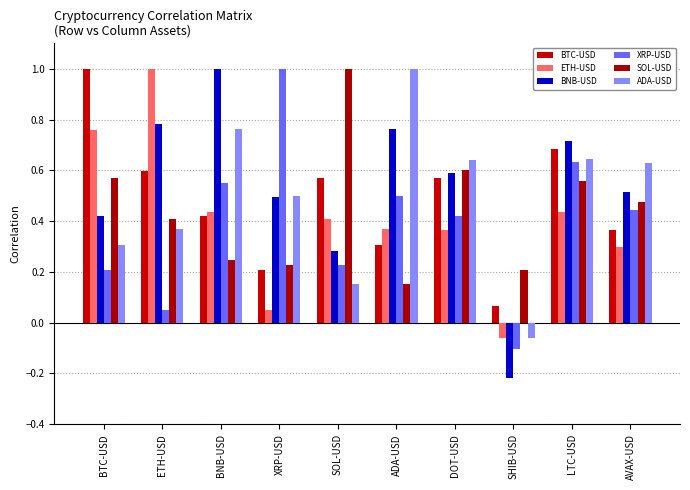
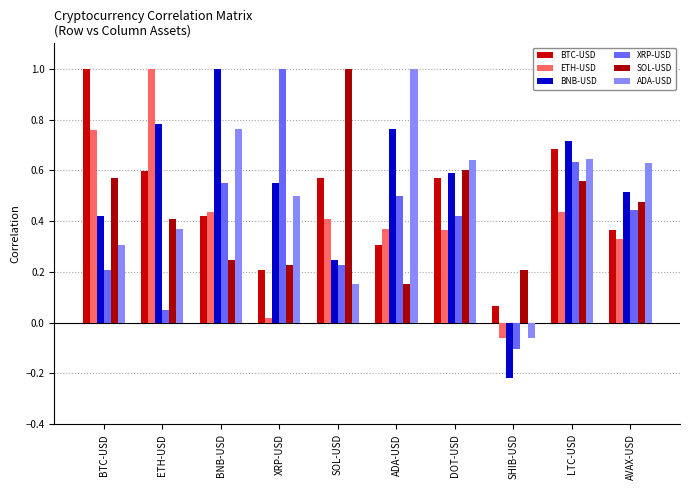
  {
    "ETH-USD": {
      "BTC-USD": 0.76,
      "ETH-USD": 1.00,
      "BNB-USD": 0.44,
-     "XRP-USD": 0.05,
+     "XRP-USD": 0.02,
      "SOL-USD": 0.41,
      "ADA-USD": 0.37,
      "DOT-USD": 0.36,
      "SHIB-USD": -0.06,
      "LTC-USD": 0.44,
-     "AVAX-USD": 0.30
+     "AVAX-USD": 0.33
    },
    "BNB-USD": {
      "BTC-USD": 0.42,
      "ETH-USD": 0.78,
      "BNB-USD": 1.00,
-     "XRP-USD": 0.49,
-     "SOL-USD": 0.28,
+     "XRP-USD": 0.55,
+     "SOL-USD": 0.25,
      "ADA-USD": 0.76,
      "DOT-USD": 0.59,
      "SHIB-USD": -0.22,
      "LTC-USD": 0.72,
      "AVAX-USD": 0.51
    }
  }
